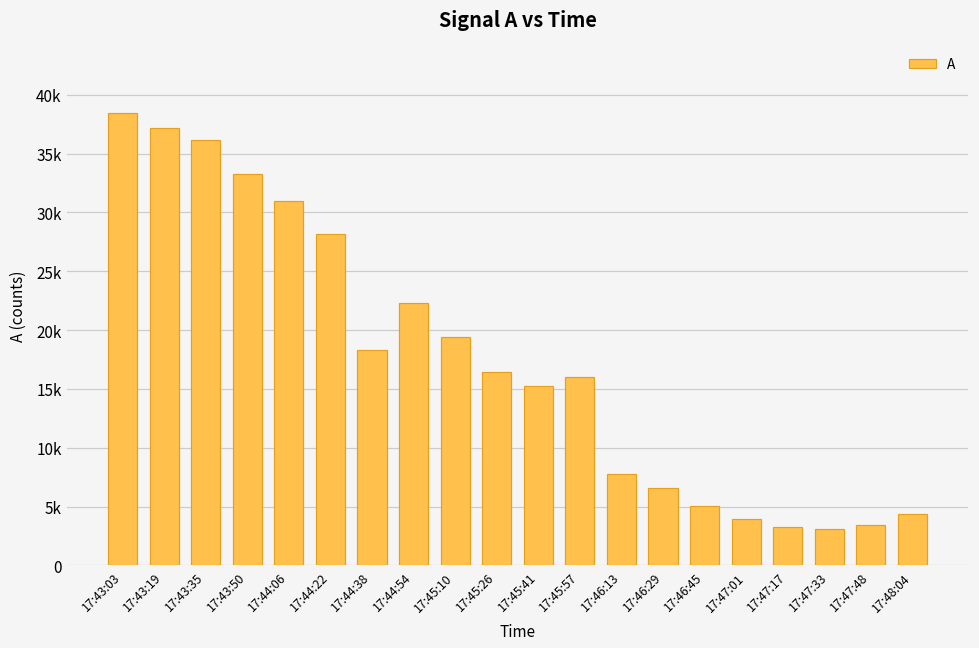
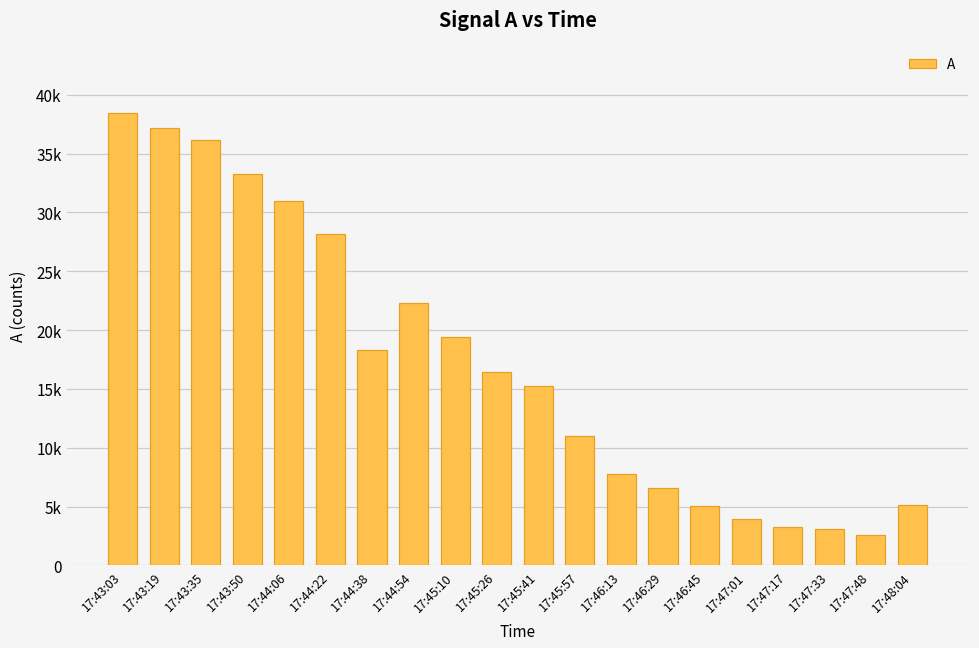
  {
    "17:43:03": 38500,
    "17:43:19": 37200,
    "17:43:35": 36100,
    "17:43:50": 33300,
    "17:44:06": 31000,
    "17:44:22": 28100,
    "17:44:38": 18300,
    "17:44:54": 22300,
    "17:45:10": 19400,
    "17:45:26": 16400,
    "17:45:41": 15200,
-   "17:45:57": 16000,
+   "17:45:57": 11000,
    "17:46:13": 7800,
    "17:46:29": 6600,
    "17:46:45": 5000,
    "17:47:01": 3900,
    "17:47:17": 3300,
    "17:47:33": 3100,
-   "17:47:48": 3500,
-   "17:48:04": 4300
+   "17:47:48": 2600,
+   "17:48:04": 5200
  }
